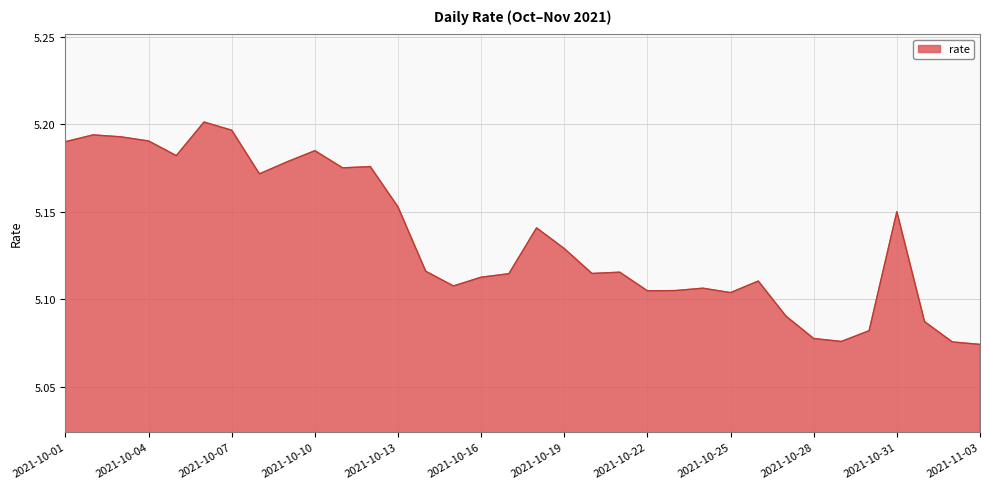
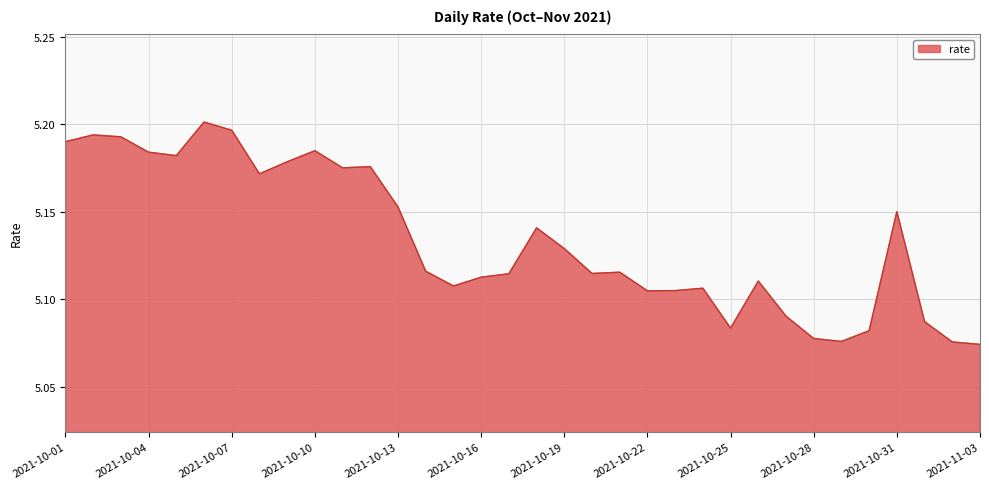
  {
    "2021-10-01": 5.190,
-   "2021-10-04": 5.190,
+   "2021-10-04": 5.184,
    "2021-10-07": 5.196,
    "2021-10-10": 5.185,
    "2021-10-13": 5.153,
    "2021-10-16": 5.113,
    "2021-10-19": 5.129,
    "2021-10-22": 5.105,
-   "2021-10-25": 5.104,
+   "2021-10-25": 5.083,
    "2021-10-28": 5.078,
    "2021-10-31": 5.150,
    "2021-11-03": 5.074
  }
